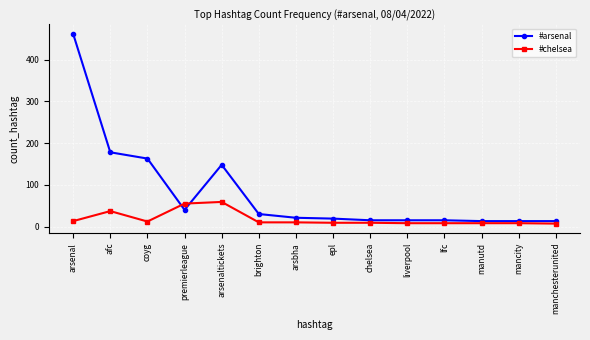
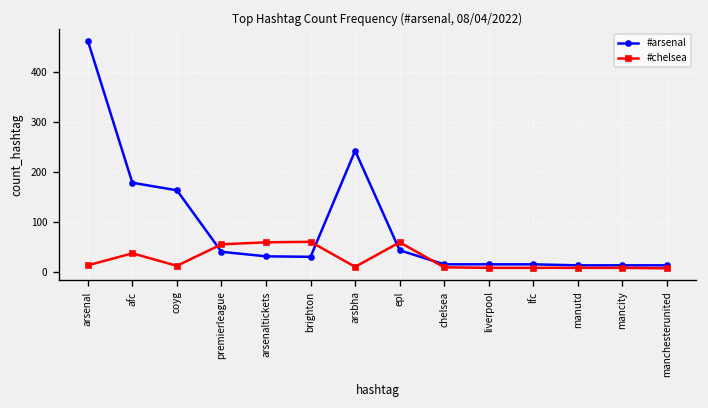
  {
    "#arsenal": {
      "arsenal": 460,
      "afc": 180,
      "coyg": 160,
      "premierleague": 40,
-     "arsenaltickets": 150,
+     "arsenaltickets": 30,
      "brighton": 30,
-     "arsbha": 20,
-     "epl": 20,
+     "arsbha": 240,
+     "epl": 40,
      "liverpool": 20,
      "lfc": 20
    },
    "#chelsea": {
      "arsenal": 10,
      "afc": 40,
      "coyg": 10,
      "premierleague": 60,
      "arsenaltickets": 60,
-     "brighton": 10,
+     "brighton": 60,
      "arsbha": 10,
-     "epl": 10,
+     "epl": 60,
      "liverpool": 10,
      "lfc": 10
    }
  }
